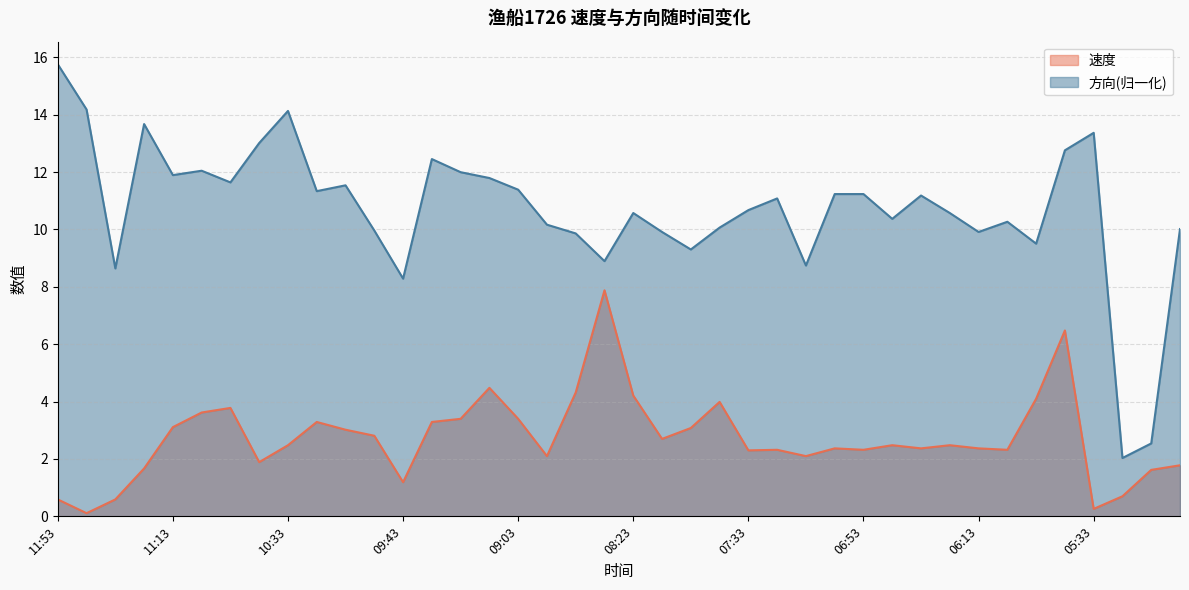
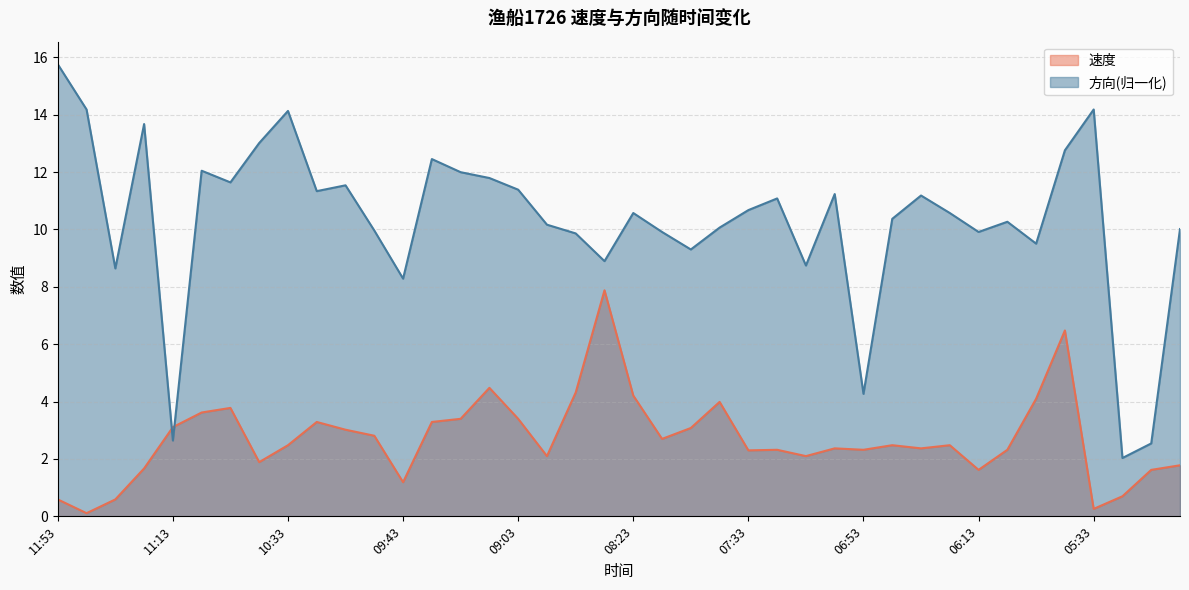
  {
    "速度": {
      "11:53": 0.6,
      "11:13": 3.1,
      "10:33": 2.5,
      "09:43": 1.2,
      "09:03": 3.4,
      "08:23": 4.2,
      "07:33": 2.3,
      "06:53": 2.3,
-     "06:13": 2.4,
+     "06:13": 1.6,
      "05:33": 0.3
    },
    "方向(归一化)": {
      "11:53": 15.8,
-     "11:13": 11.9,
+     "11:13": 2.6,
      "10:33": 14.1,
      "09:43": 8.3,
      "09:03": 11.4,
      "08:23": 10.6,
      "07:33": 10.7,
-     "06:53": 11.2,
+     "06:53": 4.3,
      "06:13": 9.9,
-     "05:33": 13.4
+     "05:33": 14.2
    }
  }
